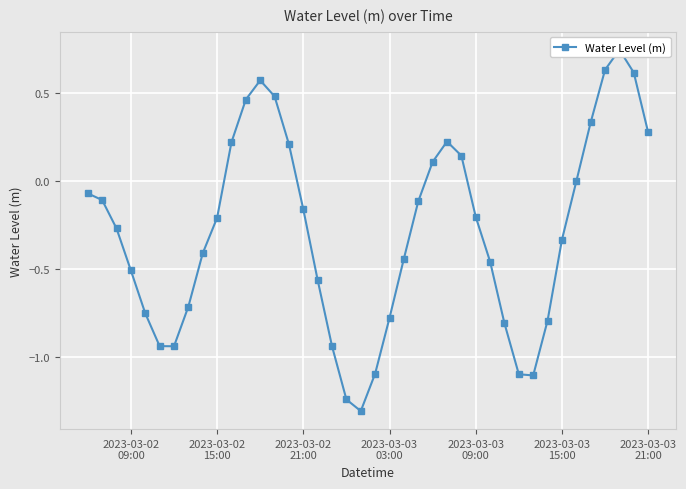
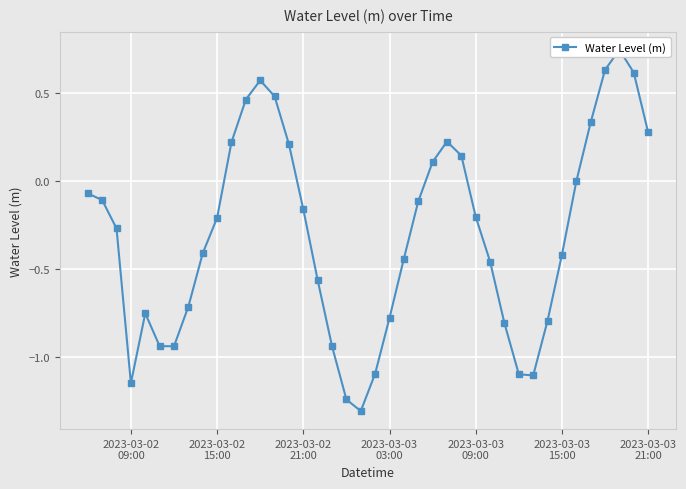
  {
-   "2023-03-02 09:00": -0.51,
+   "2023-03-02 09:00": -1.15,
    "2023-03-02 15:00": -0.21,
    "2023-03-02 21:00": -0.16,
    "2023-03-03 03:00": -0.78,
    "2023-03-03 09:00": -0.20,
-   "2023-03-03 15:00": -0.33,
+   "2023-03-03 15:00": -0.42,
    "2023-03-03 21:00": 0.28
  }
